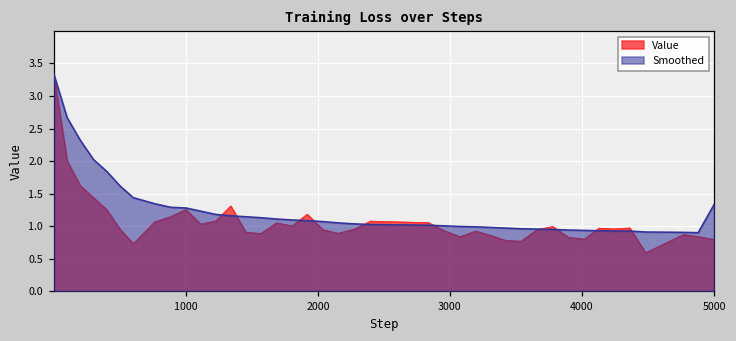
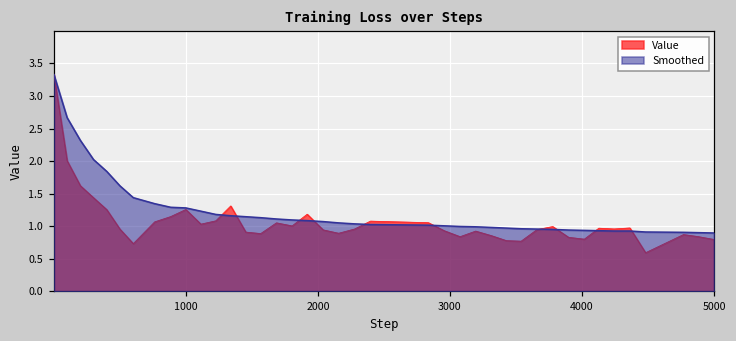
  {
    "Value": {
      "5000": 0.8
    },
    "Smoothed": {
-     "5000": 1.3
+     "5000": 0.9
    }
  }
